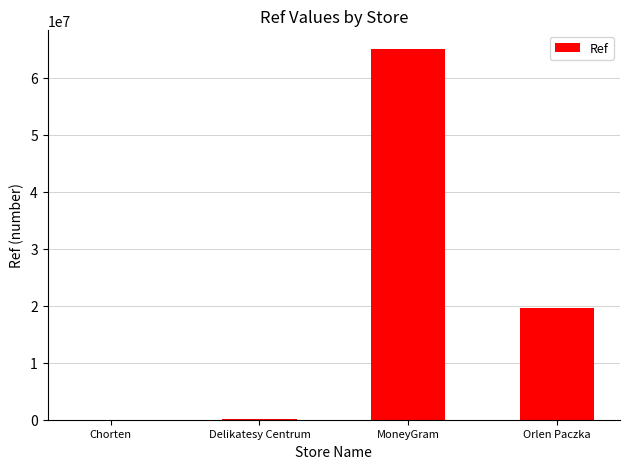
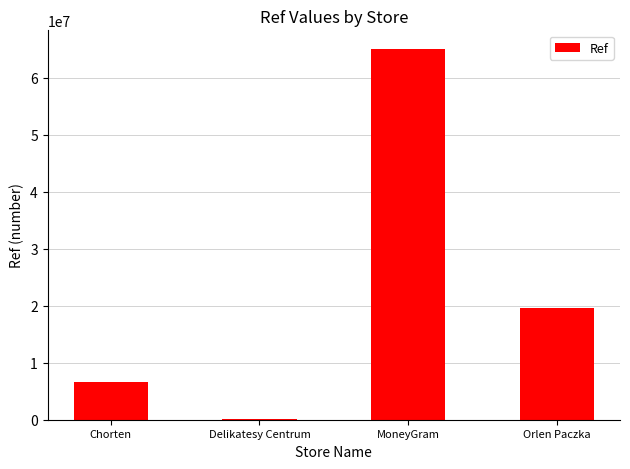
  {
-   "Chorten": 0,
+   "Chorten": 7000000,
    "MoneyGram": 65000000,
    "Orlen Paczka": 20000000
  }
